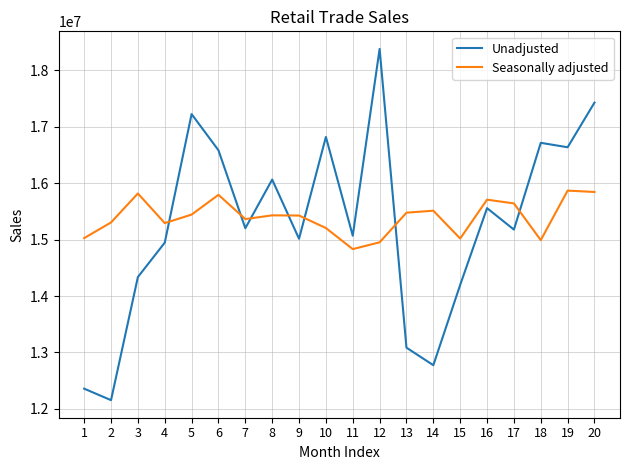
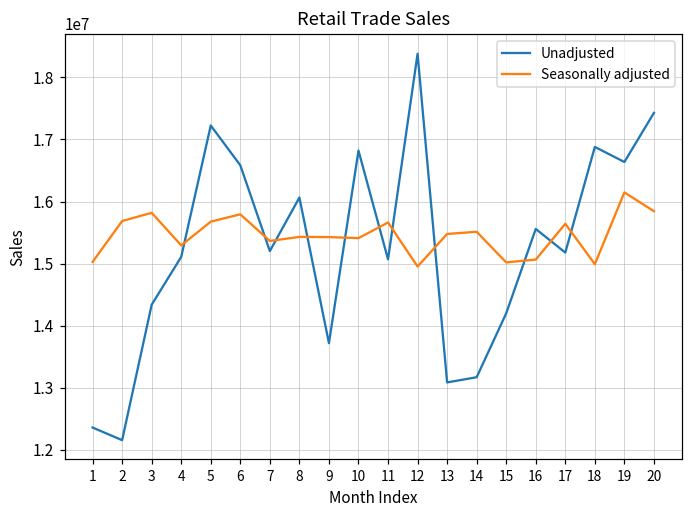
  {
    "Unadjusted": {
      "1": 12400000,
      "2": 12200000,
      "3": 14300000,
-     "4": 14900000,
+     "4": 15100000,
      "5": 17200000,
      "6": 16600000,
      "7": 15200000,
      "8": 16100000,
-     "9": 15000000,
+     "9": 13700000,
      "10": 16800000,
      "11": 15100000,
      "12": 18400000,
      "13": 13100000,
-     "14": 12800000,
+     "14": 13200000,
      "15": 14200000,
      "16": 15600000,
      "17": 15200000,
-     "18": 16700000,
+     "18": 16900000,
      "19": 16600000,
      "20": 17400000
    },
    "Seasonally adjusted": {
      "1": 15000000,
-     "2": 15300000,
+     "2": 15700000,
      "3": 15800000,
      "4": 15300000,
-     "5": 15400000,
+     "5": 15700000,
      "6": 15800000,
      "7": 15400000,
      "8": 15400000,
      "9": 15400000,
-     "10": 15200000,
-     "11": 14800000,
+     "10": 15400000,
+     "11": 15700000,
      "12": 15000000,
      "13": 15500000,
      "14": 15500000,
      "15": 15000000,
-     "16": 15700000,
+     "16": 15100000,
      "17": 15600000,
      "18": 15000000,
-     "19": 15900000,
+     "19": 16100000,
      "20": 15800000
    }
  }
